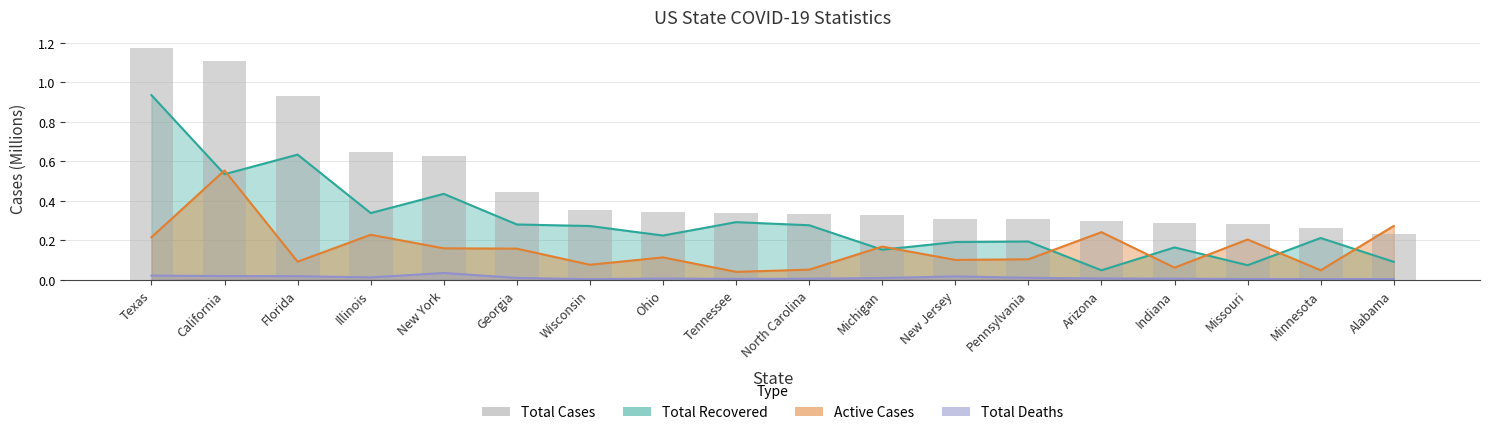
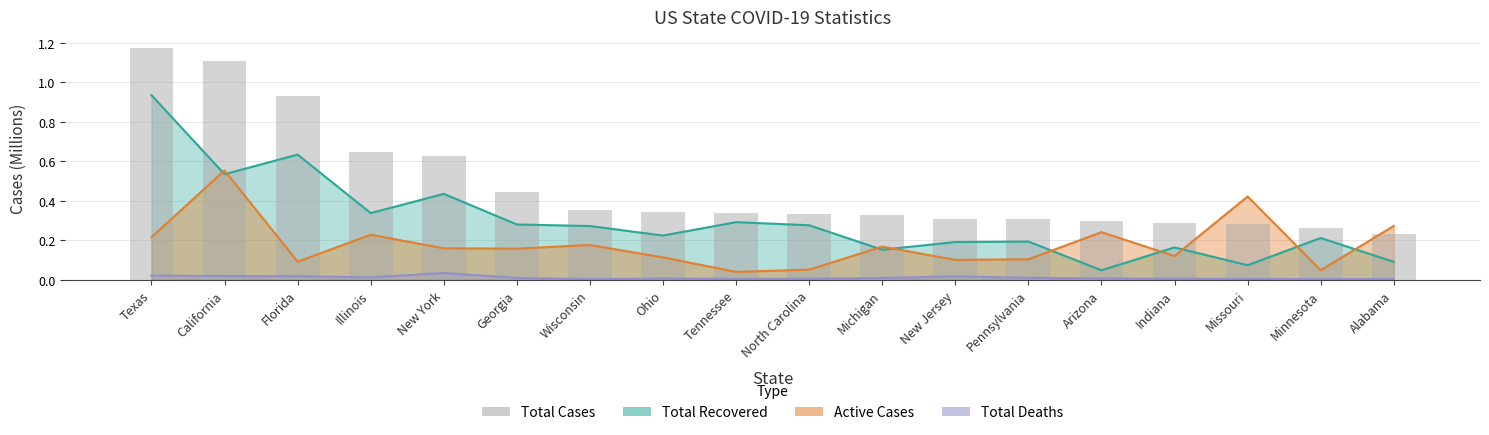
  {
    "Active Cases": {
      "Texas": 0.22,
      "California": 0.55,
      "Florida": 0.09,
      "Illinois": 0.23,
      "New York": 0.16,
      "Georgia": 0.16,
-     "Wisconsin": 0.08,
+     "Wisconsin": 0.18,
      "Ohio": 0.11,
      "Tennessee": 0.04,
      "North Carolina": 0.05,
      "Michigan": 0.17,
      "New Jersey": 0.10,
      "Pennsylvania": 0.10,
      "Arizona": 0.24,
-     "Indiana": 0.06,
-     "Missouri": 0.20,
+     "Indiana": 0.12,
+     "Missouri": 0.42,
      "Minnesota": 0.05,
      "Alabama": 0.27
    }
  }
